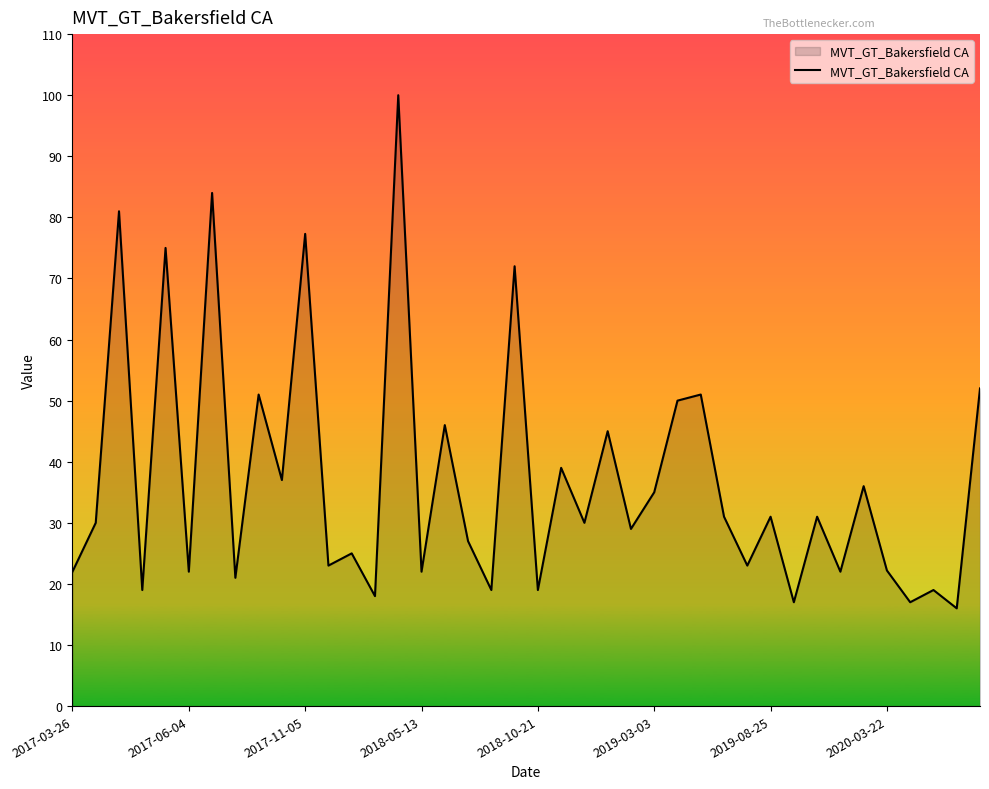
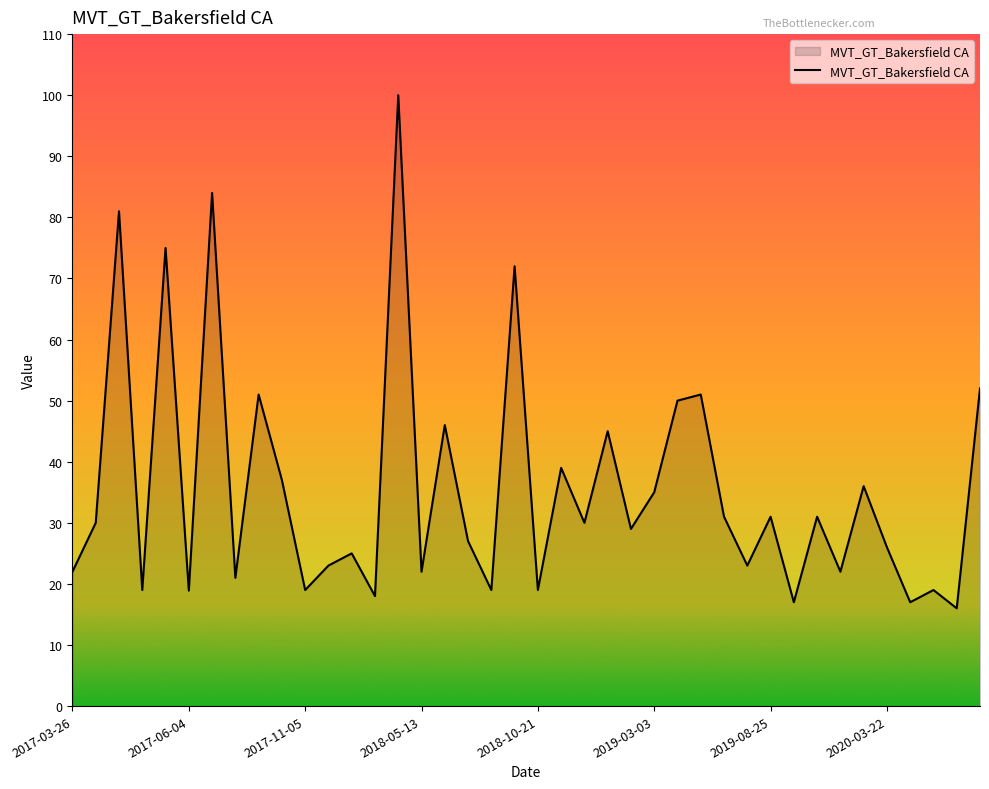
  {
    "2017-03-26": 22,
-   "2017-06-04": 22,
-   "2017-11-05": 77,
+   "2017-06-04": 19,
+   "2017-11-05": 19,
    "2018-05-13": 22,
    "2018-10-21": 19,
    "2019-03-03": 35,
    "2019-08-25": 31,
-   "2020-03-22": 22
+   "2020-03-22": 26
  }
